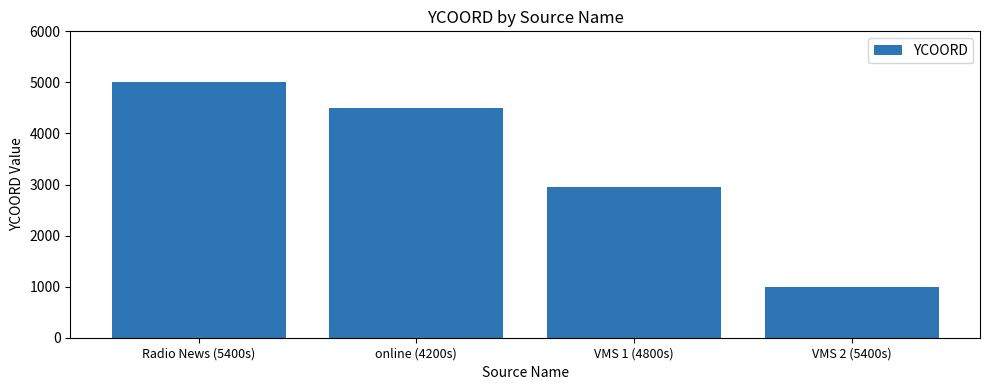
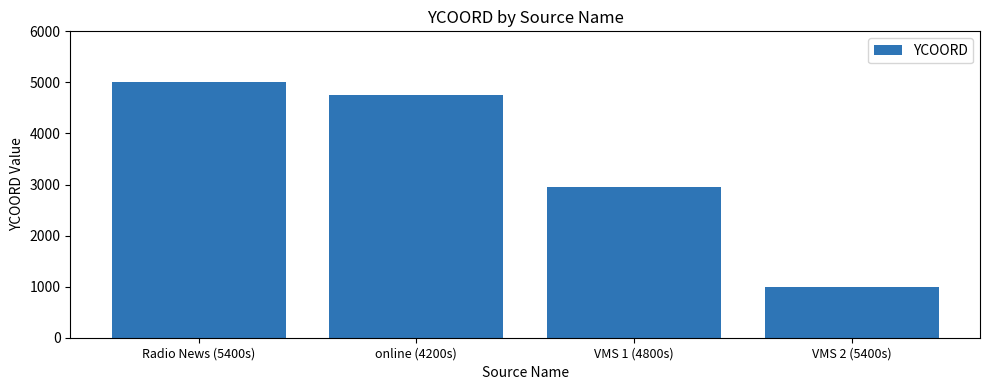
  {
    "Radio News (5400s)": 5000,
-   "online (4200s)": 4500,
+   "online (4200s)": 4800,
    "VMS 1 (4800s)": 3000,
    "VMS 2 (5400s)": 1000
  }
